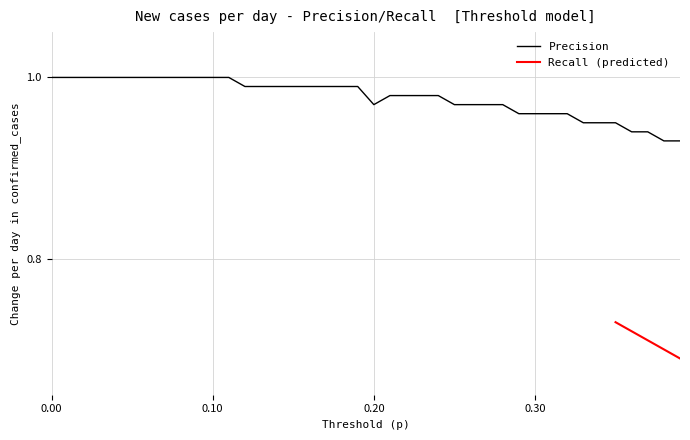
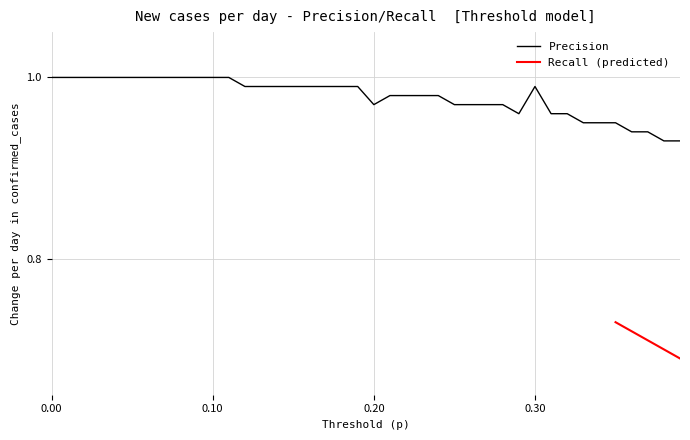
  {
    "Precision": {
      "0.00": 1.00,
      "0.10": 1.00,
      "0.20": 0.97,
-     "0.30": 0.96
+     "0.30": 0.99
    }
  }
